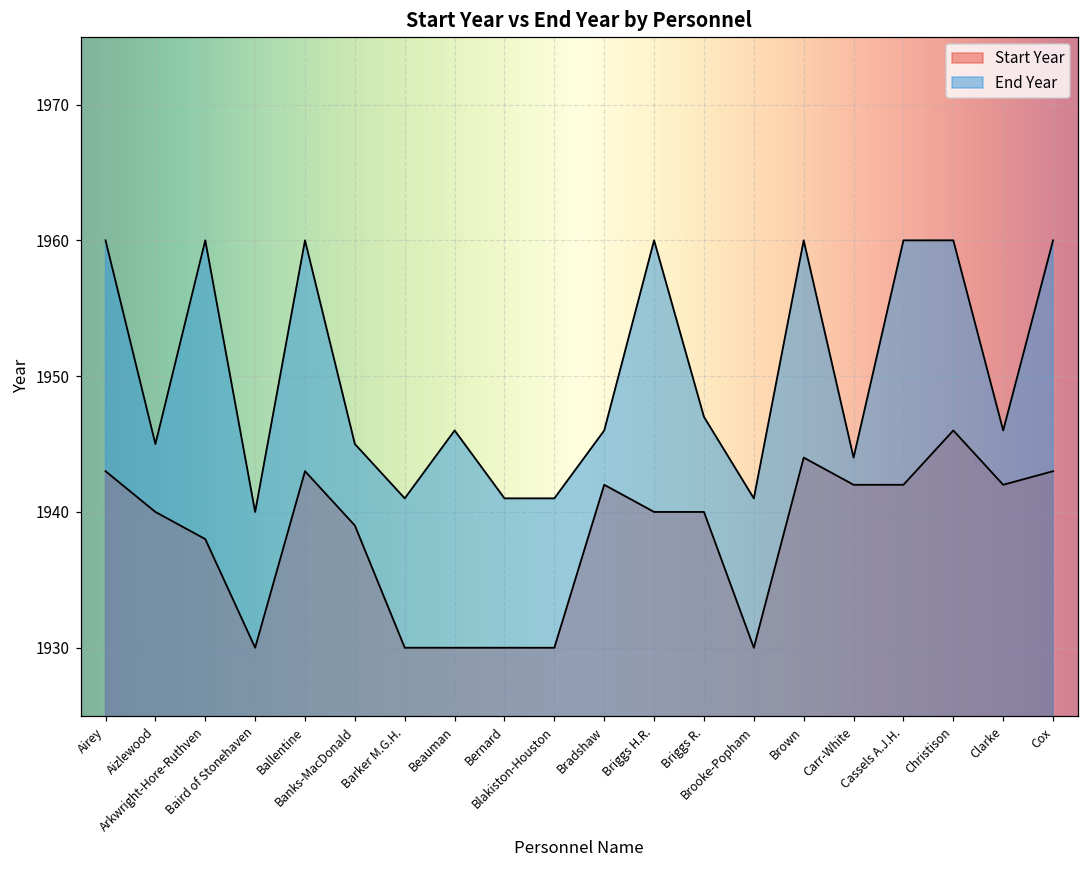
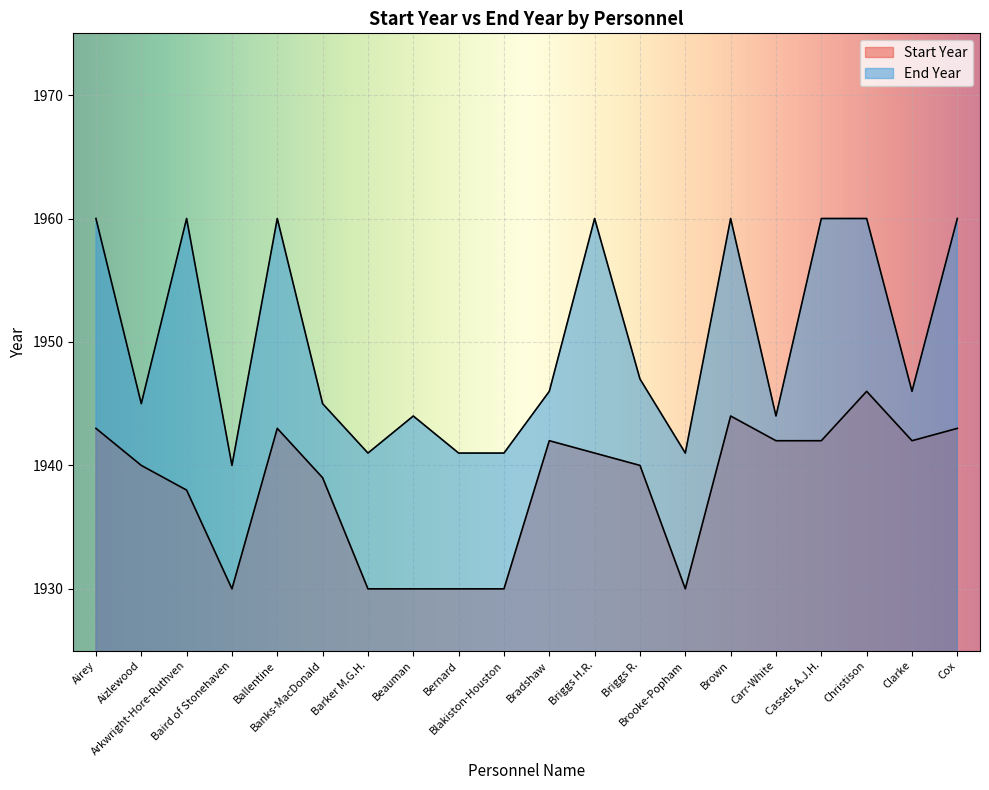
  {
    "Start Year": {
      "Airey": 1943,
      "Aizlewood": 1940,
      "Arkwright-Hore-Ruthven": 1938,
      "Baird of Stonehaven": 1930,
      "Ballentine": 1943,
      "Banks-MacDonald": 1939,
      "Barker M.G.H.": 1930,
      "Beauman": 1930,
      "Bernard": 1930,
      "Blakiston-Houston": 1930,
      "Bradshaw": 1942,
-     "Briggs H.R.": 1940,
+     "Briggs H.R.": 1941,
      "Briggs R.": 1940,
      "Brooke-Popham": 1930,
      "Brown": 1944,
      "Carr-White": 1942,
      "Cassels A.J.H.": 1942,
      "Christison": 1946,
      "Clarke": 1942,
      "Cox": 1943
    },
    "End Year": {
      "Airey": 1960,
      "Aizlewood": 1945,
      "Arkwright-Hore-Ruthven": 1960,
      "Baird of Stonehaven": 1940,
      "Ballentine": 1960,
      "Banks-MacDonald": 1945,
      "Barker M.G.H.": 1941,
-     "Beauman": 1946,
+     "Beauman": 1944,
      "Bernard": 1941,
      "Blakiston-Houston": 1941,
      "Bradshaw": 1946,
      "Briggs H.R.": 1960,
      "Briggs R.": 1947,
      "Brooke-Popham": 1941,
      "Brown": 1960,
      "Carr-White": 1944,
      "Cassels A.J.H.": 1960,
      "Christison": 1960,
      "Clarke": 1946,
      "Cox": 1960
    }
  }
